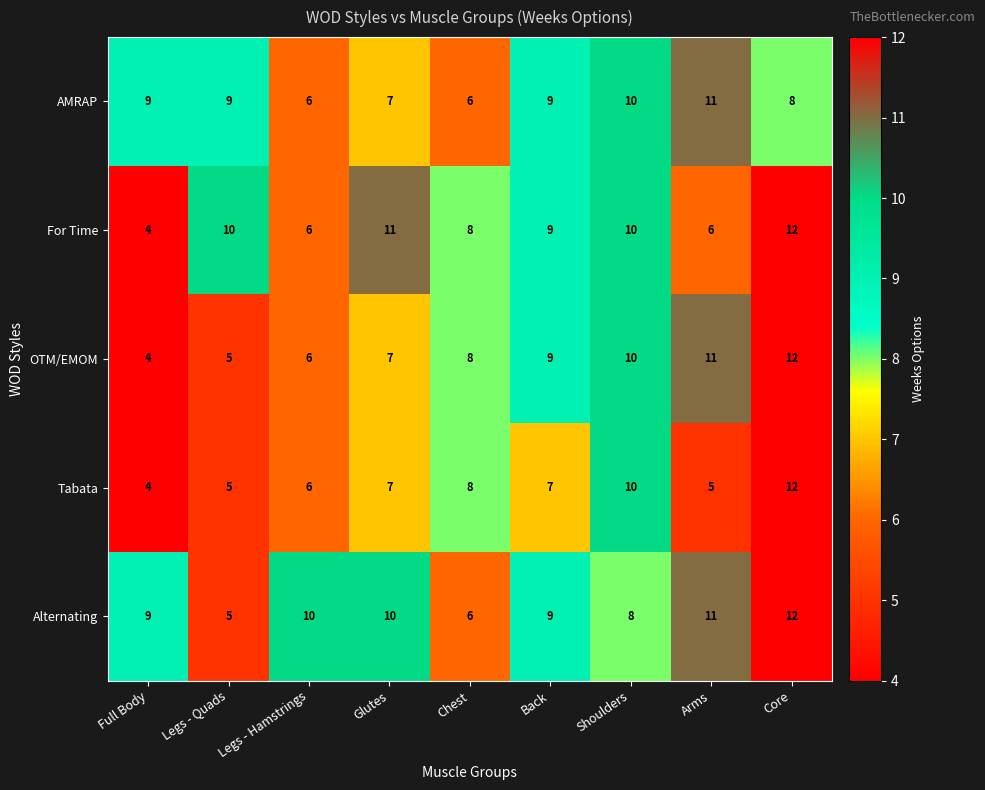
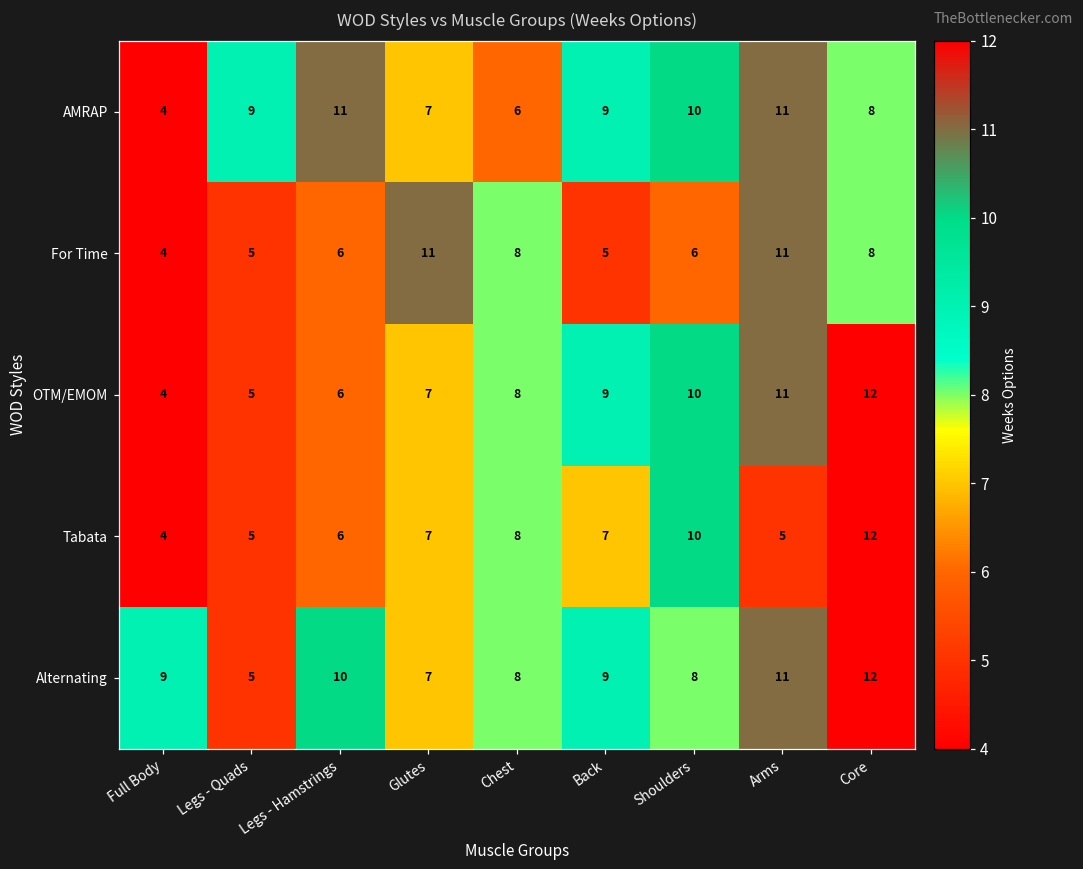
  {
    "AMRAP": {
-     "Full Body": 9,
+     "Full Body": 4,
      "Legs - Quads": 9,
-     "Legs - Hamstrings": 6,
+     "Legs - Hamstrings": 11,
      "Glutes": 7,
      "Chest": 6,
      "Back": 9,
      "Shoulders": 10,
      "Arms": 11,
      "Core": 8
    },
    "For Time": {
      "Full Body": 4,
-     "Legs - Quads": 10,
+     "Legs - Quads": 5,
      "Legs - Hamstrings": 6,
      "Glutes": 11,
      "Chest": 8,
-     "Back": 9,
-     "Shoulders": 10,
-     "Arms": 6,
-     "Core": 12
+     "Back": 5,
+     "Shoulders": 6,
+     "Arms": 11,
+     "Core": 8
    },
    "OTM/EMOM": {
      "Full Body": 4,
      "Legs - Quads": 5,
      "Legs - Hamstrings": 6,
      "Glutes": 7,
      "Chest": 8,
      "Back": 9,
      "Shoulders": 10,
      "Arms": 11,
      "Core": 12
    },
    "Tabata": {
      "Full Body": 4,
      "Legs - Quads": 5,
      "Legs - Hamstrings": 6,
      "Glutes": 7,
      "Chest": 8,
      "Back": 7,
      "Shoulders": 10,
      "Arms": 5,
      "Core": 12
    },
    "Alternating": {
      "Full Body": 9,
      "Legs - Quads": 5,
      "Legs - Hamstrings": 10,
-     "Glutes": 10,
-     "Chest": 6,
+     "Glutes": 7,
+     "Chest": 8,
      "Back": 9,
      "Shoulders": 8,
      "Arms": 11,
      "Core": 12
    }
  }
